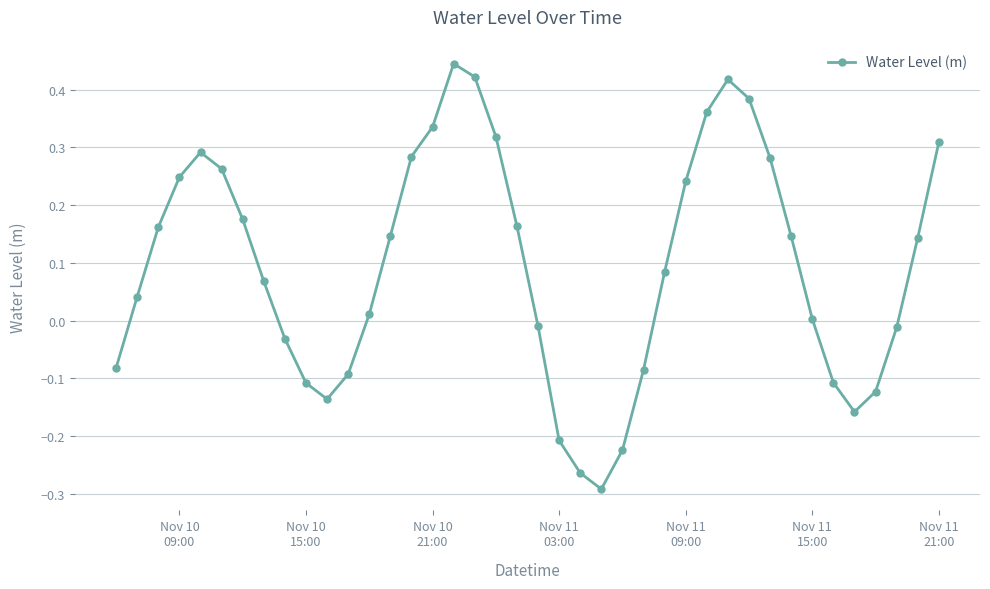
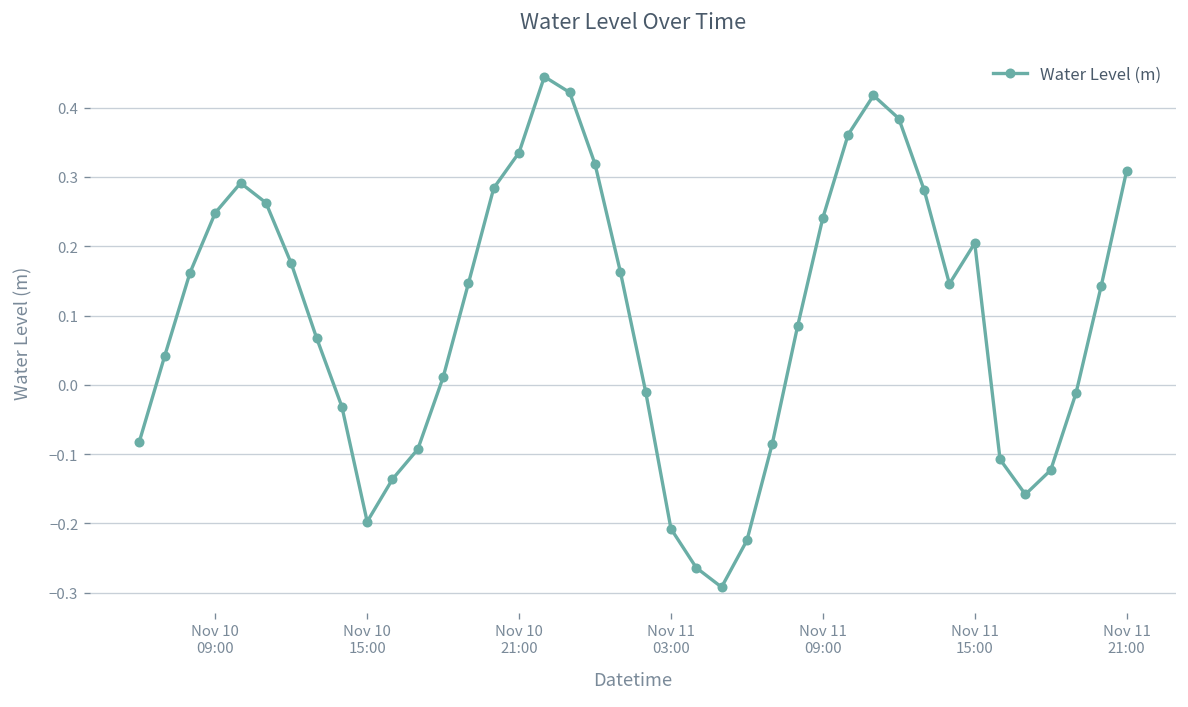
  {
    "Nov 10 09:00": 0.25,
-   "Nov 10 15:00": -0.11,
+   "Nov 10 15:00": -0.20,
    "Nov 10 21:00": 0.34,
    "Nov 11 03:00": -0.21,
    "Nov 11 09:00": 0.24,
-   "Nov 11 15:00": 0.00,
+   "Nov 11 15:00": 0.20,
    "Nov 11 21:00": 0.31
  }
